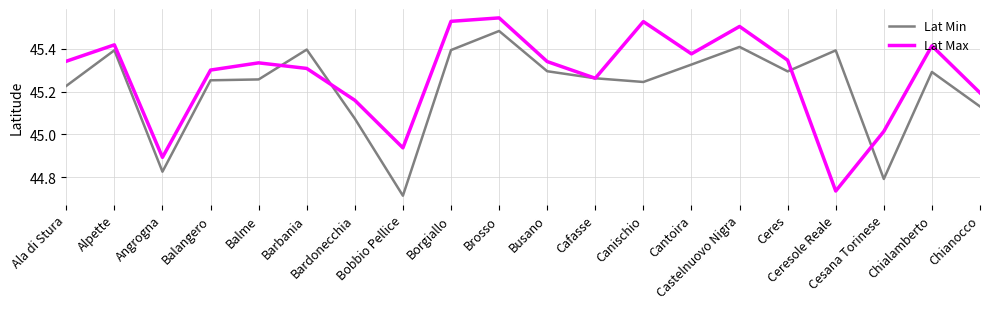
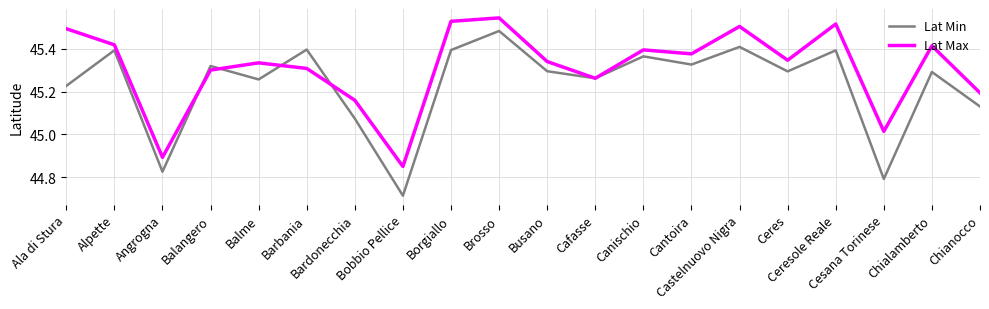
  {
    "Lat Min": {
      "Ala di Stura": 45.23,
      "Alpette": 45.39,
      "Angrogna": 44.83,
-     "Balangero": 45.25,
+     "Balangero": 45.32,
      "Balme": 45.26,
      "Barbania": 45.40,
      "Bardonecchia": 45.07,
      "Bobbio Pellice": 44.71,
      "Borgiallo": 45.39,
      "Brosso": 45.48,
      "Busano": 45.30,
-     "Canischio": 45.25,
+     "Canischio": 45.37,
      "Cantoira": 45.33,
      "Castelnuovo Nigra": 45.41,
      "Ceres": 45.29,
      "Ceresole Reale": 45.39,
      "Cesana Torinese": 44.79,
      "Chialamberto": 45.29,
      "Chianocco": 45.13
    },
    "Lat Max": {
-     "Ala di Stura": 45.34,
+     "Ala di Stura": 45.49,
      "Alpette": 45.42,
      "Angrogna": 44.89,
      "Balangero": 45.30,
      "Balme": 45.33,
      "Barbania": 45.31,
      "Bardonecchia": 45.16,
-     "Bobbio Pellice": 44.94,
+     "Bobbio Pellice": 44.85,
      "Borgiallo": 45.53,
      "Brosso": 45.54,
      "Busano": 45.34,
-     "Canischio": 45.53,
+     "Canischio": 45.40,
      "Cantoira": 45.38,
      "Castelnuovo Nigra": 45.50,
      "Ceres": 45.35,
-     "Ceresole Reale": 44.74,
+     "Ceresole Reale": 45.52,
      "Cesana Torinese": 45.01,
      "Chialamberto": 45.41,
      "Chianocco": 45.19
    }
  }
